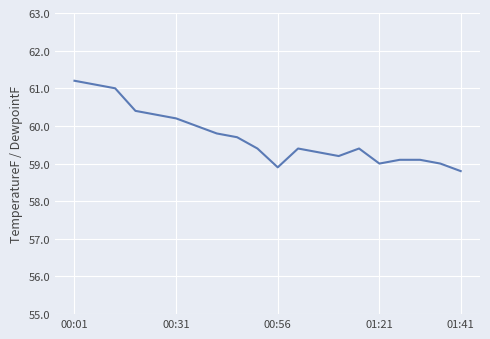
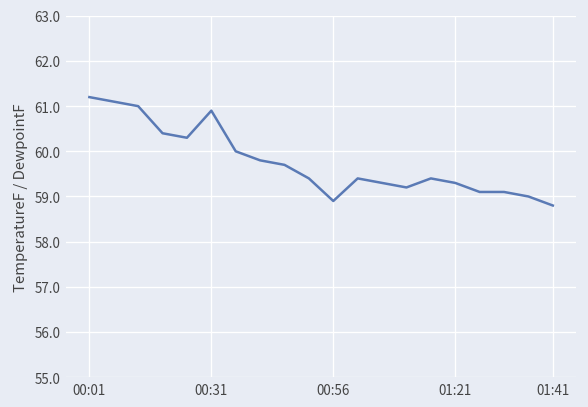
  {
    "00:01": 61.2,
-   "00:31": 60.2,
+   "00:31": 60.9,
    "00:56": 58.9,
-   "01:21": 59.0,
+   "01:21": 59.3,
    "01:41": 58.8
  }
